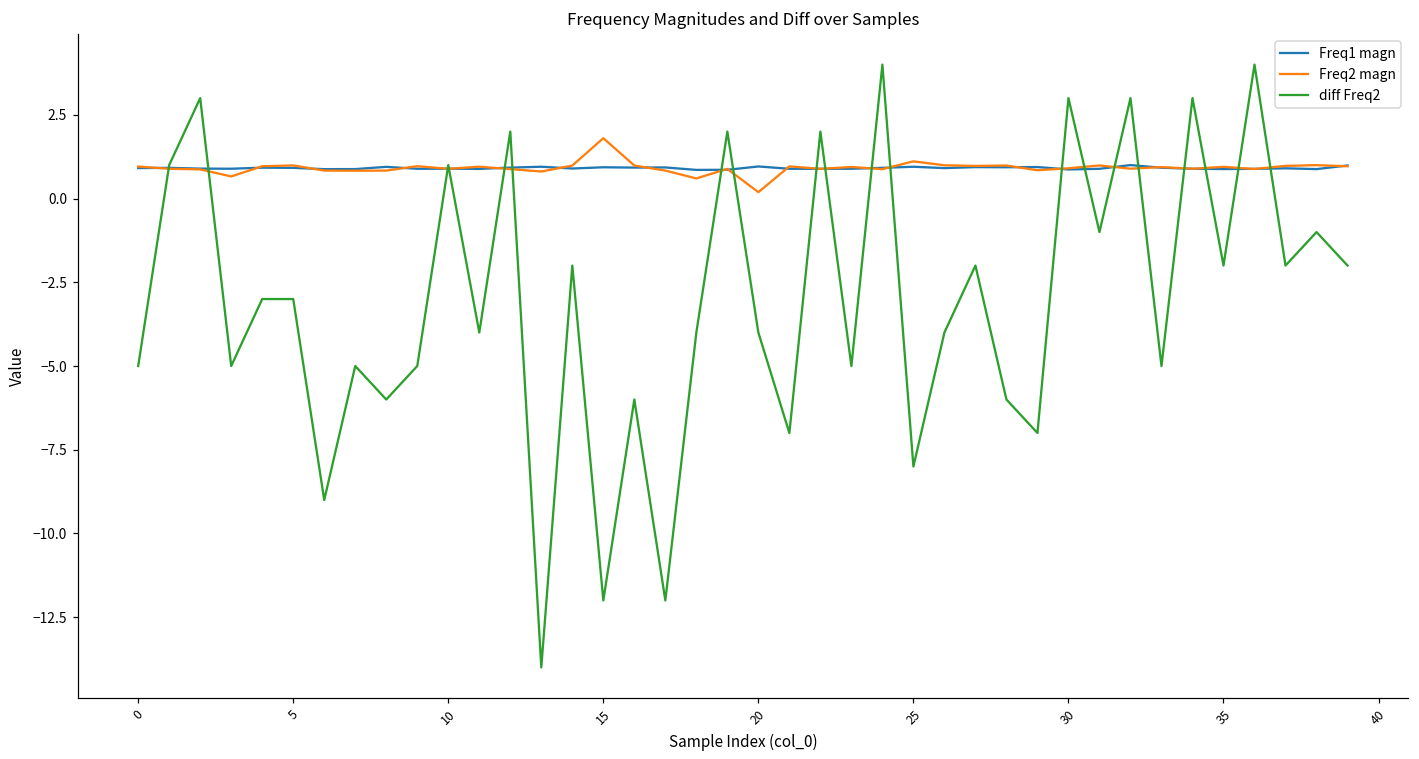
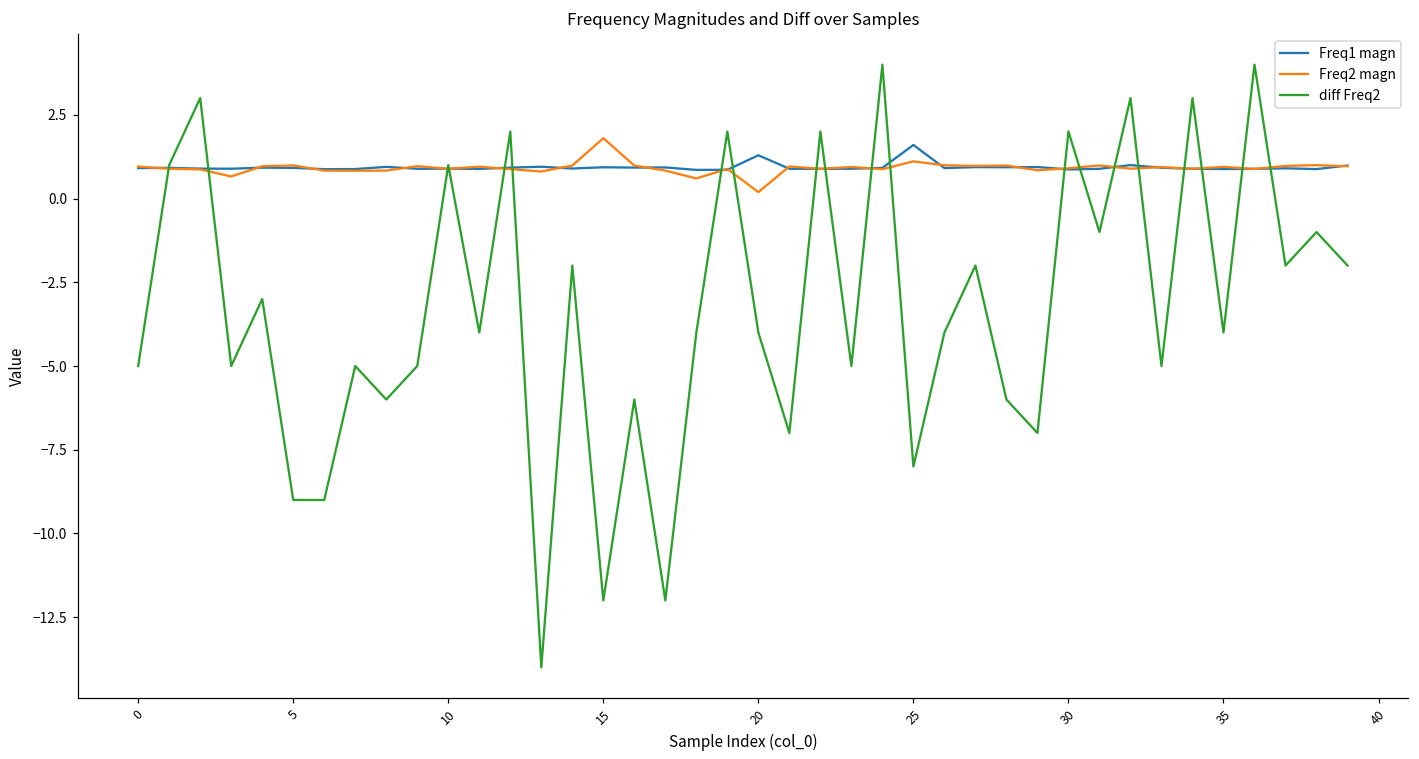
  {
    "Freq1 magn": {
      "15": 0.9,
-     "20": 1.0,
-     "25": 1.0
+     "20": 1.3,
+     "25": 1.6
    },
    "Freq2 magn": {
      "15": 1.8,
      "20": 0.2,
      "25": 1.1
    },
    "diff Freq2": {
      "0": -5,
-     "5": -3,
+     "5": -9,
      "10": 1,
      "15": -12,
      "20": -4,
      "25": -8,
-     "30": 3,
-     "35": -2
+     "30": 2,
+     "35": -4
    }
  }
